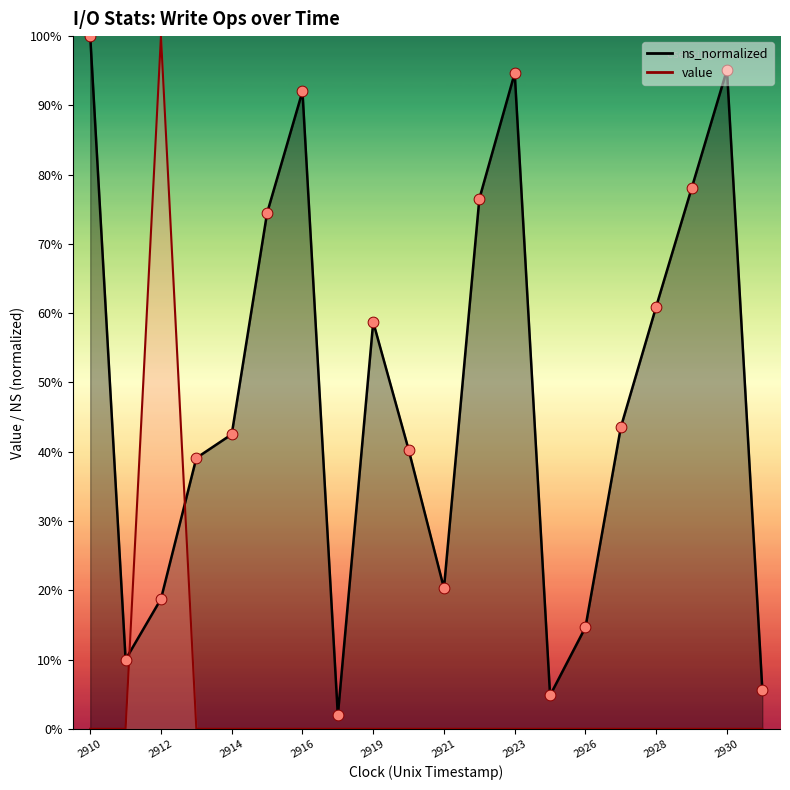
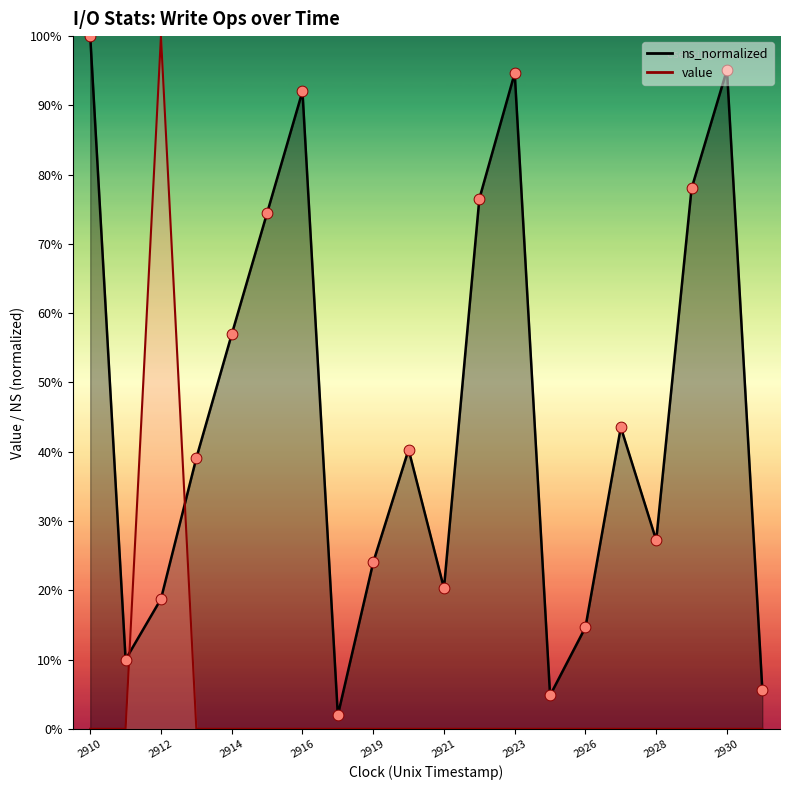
  {
    "ns_normalized": {
      "2910": "100%",
      "2912": "19%",
-     "2914": "43%",
+     "2914": "57%",
      "2916": "92%",
-     "2919": "59%",
+     "2919": "24%",
      "2921": "20%",
      "2923": "95%",
      "2926": "15%",
-     "2928": "61%"
+     "2928": "27%"
    }
  }
